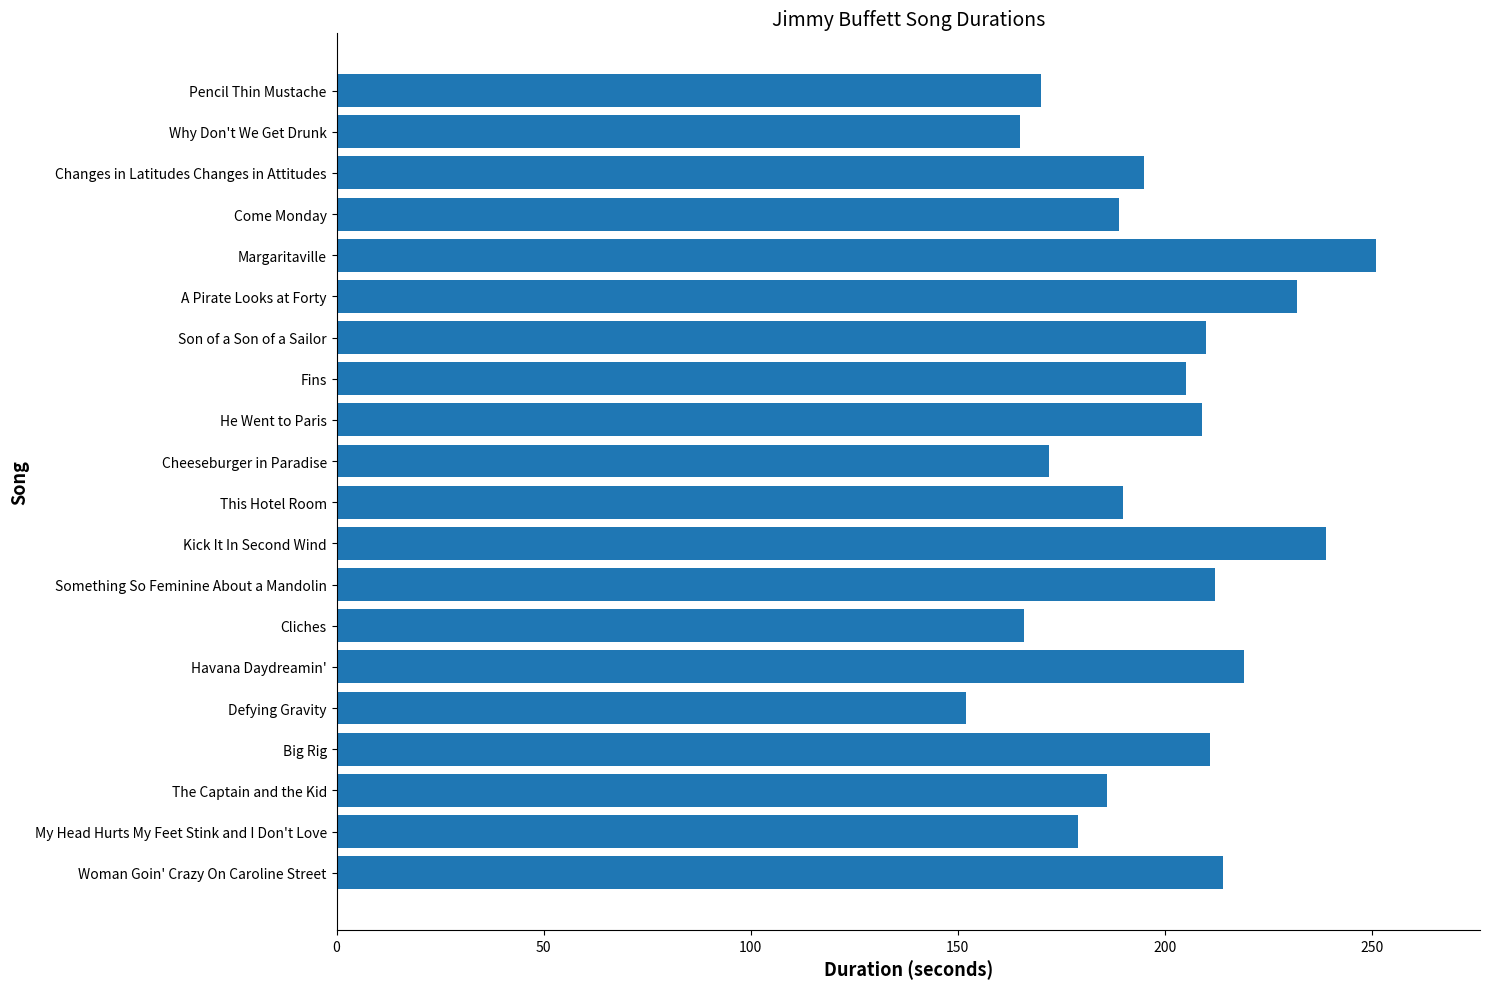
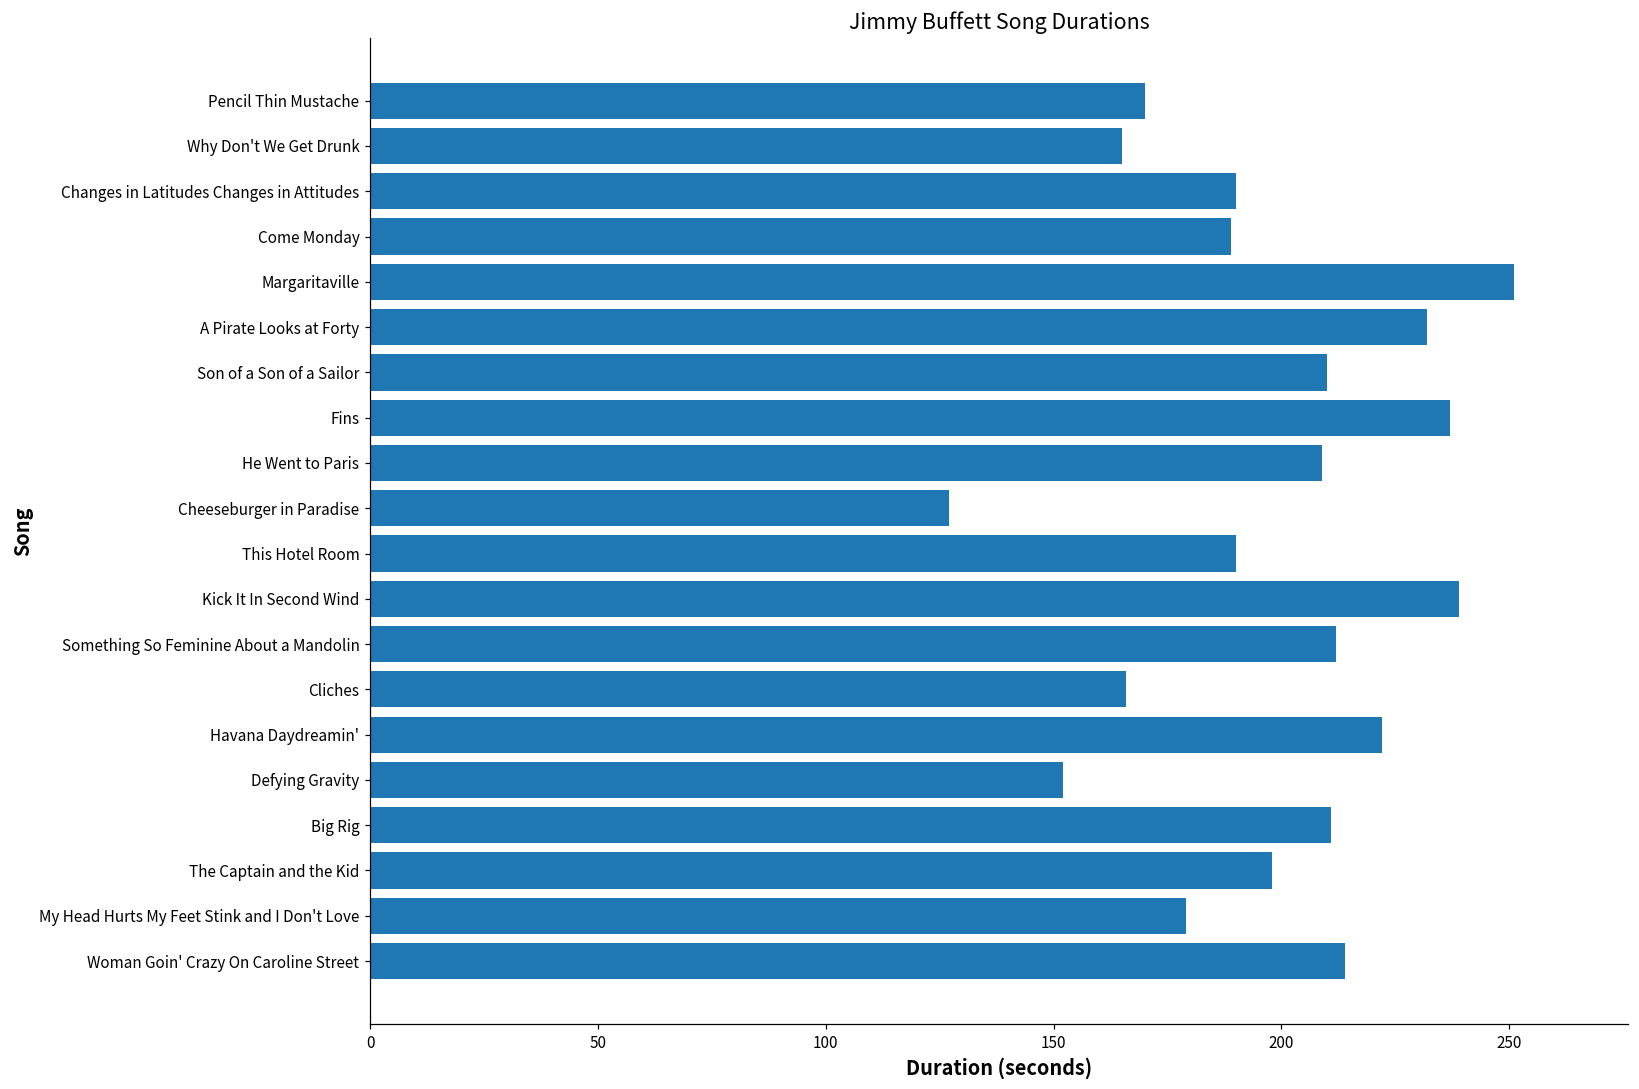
  {
    "Pencil Thin Mustache": 170,
    "Why Don't We Get Drunk": 165,
-   "Changes in Latitudes Changes in Attitudes": 195,
+   "Changes in Latitudes Changes in Attitudes": 190,
    "Come Monday": 189,
    "Margaritaville": 251,
    "A Pirate Looks at Forty": 232,
    "Son of a Son of a Sailor": 210,
-   "Fins": 205,
+   "Fins": 237,
    "He Went to Paris": 209,
-   "Cheeseburger in Paradise": 172,
+   "Cheeseburger in Paradise": 127,
    "This Hotel Room": 190,
    "Kick It In Second Wind": 239,
    "Something So Feminine About a Mandolin": 212,
    "Cliches": 166,
-   "Havana Daydreamin'": 219,
+   "Havana Daydreamin'": 222,
    "Defying Gravity": 152,
    "Big Rig": 211,
-   "The Captain and the Kid": 186,
+   "The Captain and the Kid": 198,
    "My Head Hurts My Feet Stink and I Don't Love": 179,
    "Woman Goin' Crazy On Caroline Street": 214
  }
